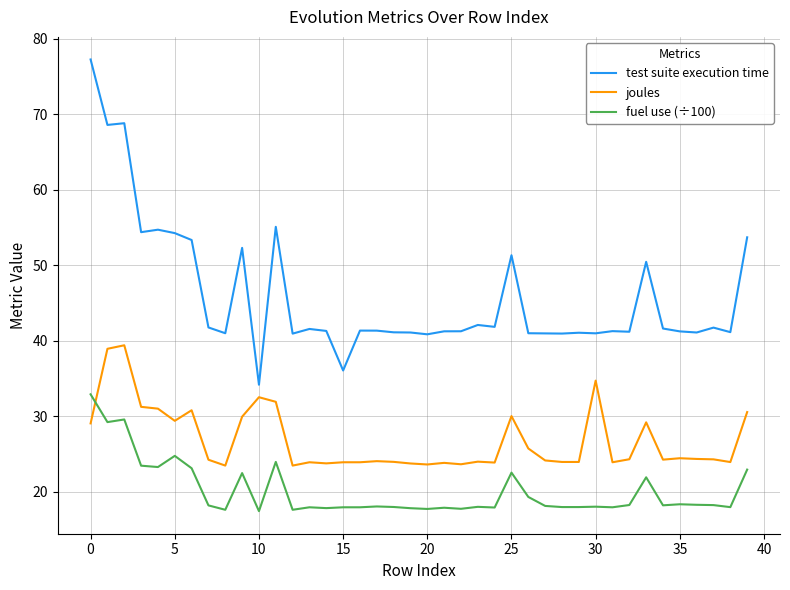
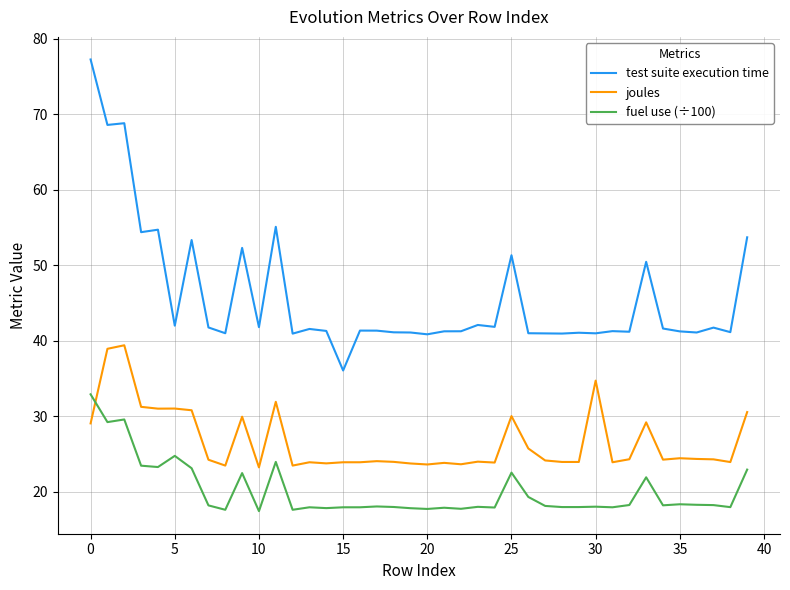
  {
    "test suite execution time": {
      "0": 77,
-     "5": 54,
-     "10": 34,
+     "5": 42,
+     "10": 42,
      "15": 36,
      "20": 41,
      "25": 51,
      "30": 41,
      "35": 41
    },
    "joules": {
      "0": 29,
-     "5": 29,
-     "10": 33,
+     "5": 31,
+     "10": 23,
      "15": 24,
      "20": 24,
      "25": 30,
      "30": 35,
      "35": 24
    },
    "fuel use (÷100)": {
      "0": 33,
      "5": 25,
      "10": 17,
      "15": 18,
      "20": 18,
      "25": 23,
      "30": 18,
      "35": 18
    }
  }
